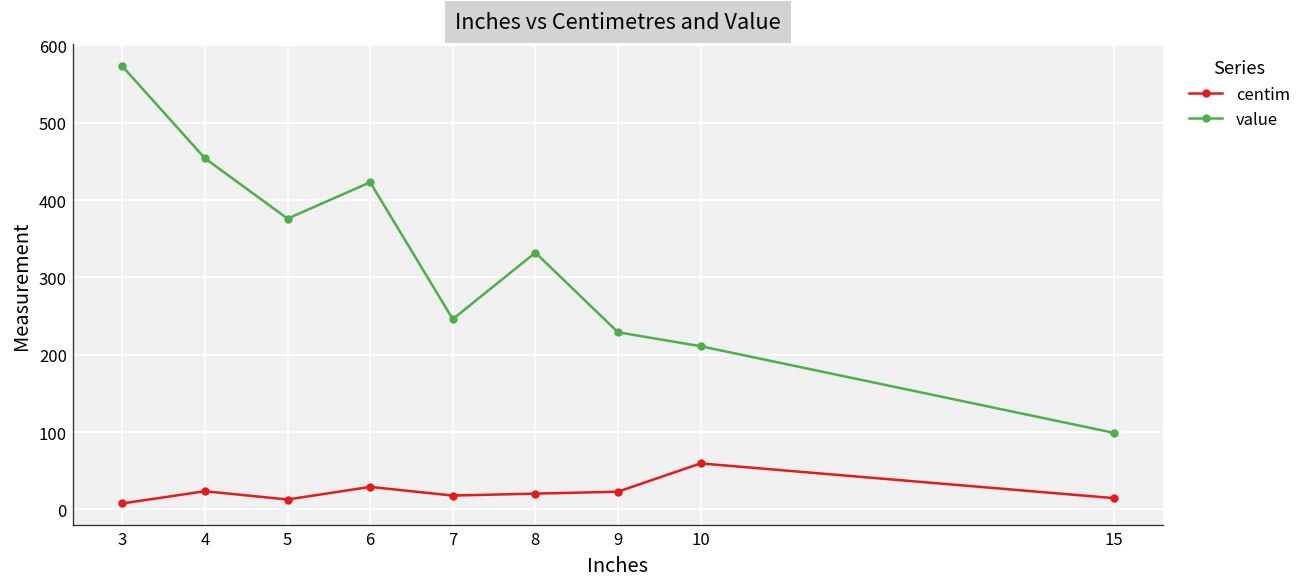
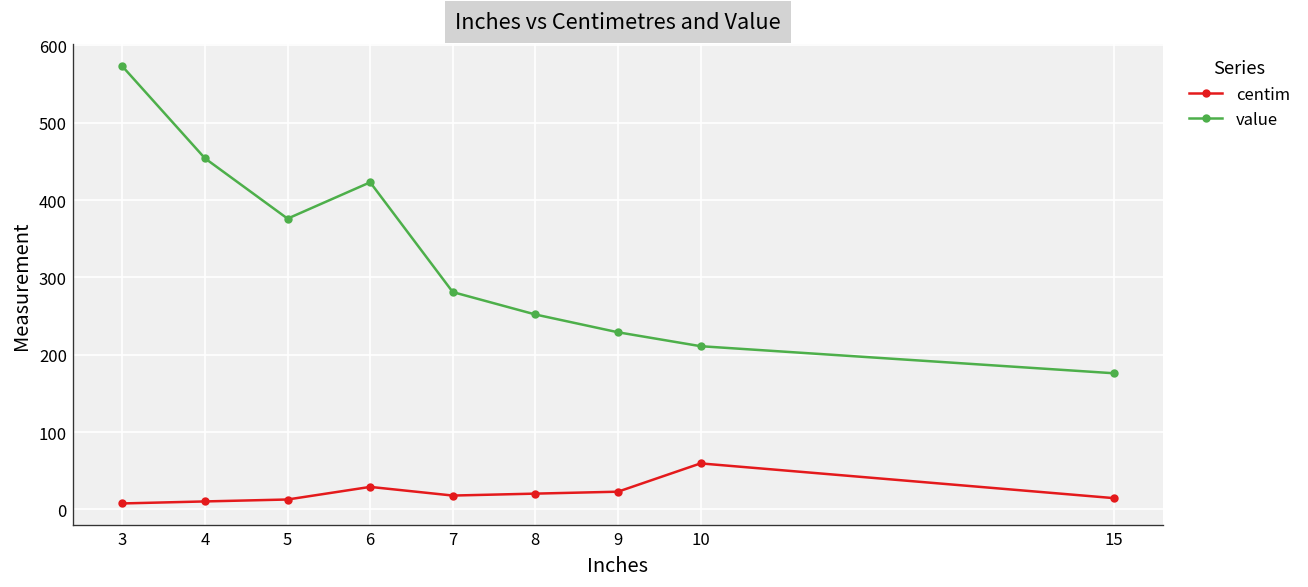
  {
    "centim": {
      "3": 10,
-     "4": 20,
+     "4": 10,
      "5": 10,
      "6": 30,
      "7": 20,
      "8": 20,
      "9": 20,
      "10": 60,
      "15": 10
    },
    "value": {
      "3": 570,
      "4": 450,
      "5": 380,
      "6": 420,
-     "7": 250,
-     "8": 330,
+     "7": 280,
+     "8": 250,
      "9": 230,
      "10": 210,
-     "15": 100
+     "15": 180
    }
  }
